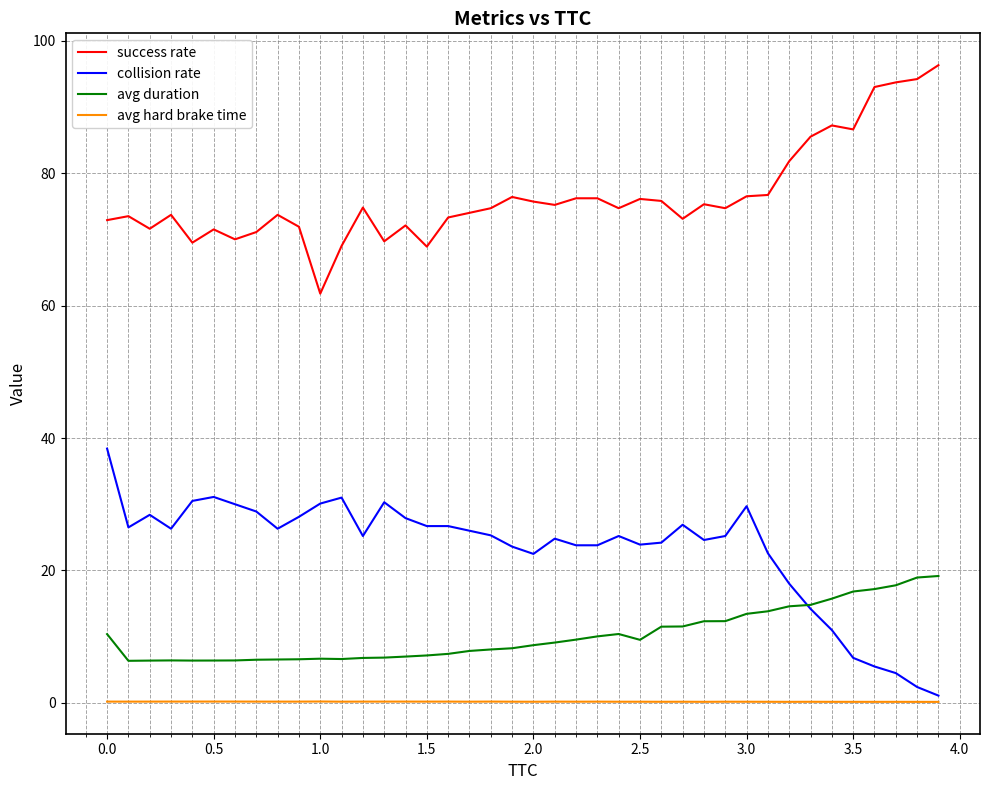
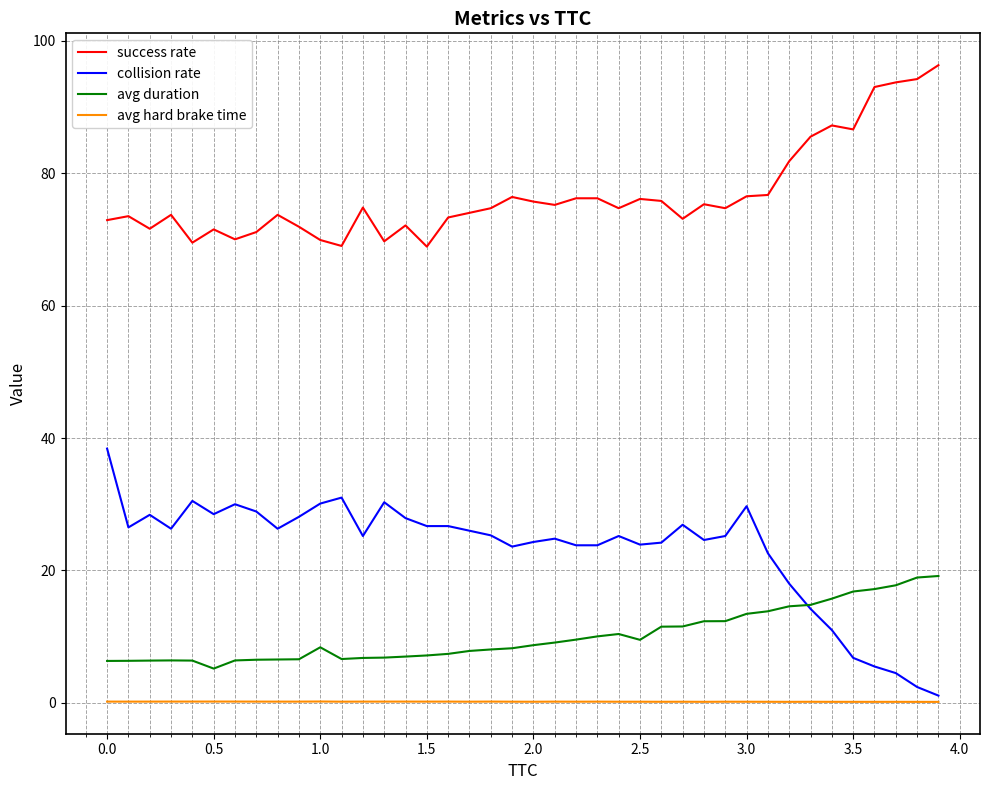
  {
    "success rate": {
      "0.0": 73,
      "0.5": 72,
-     "1.0": 62,
+     "1.0": 70,
      "1.5": 69,
      "2.0": 76,
      "2.5": 76,
      "3.0": 77,
      "3.5": 87
    },
    "collision rate": {
      "0.0": 38,
-     "0.5": 31,
+     "0.5": 29,
      "1.0": 30,
      "1.5": 27,
-     "2.0": 23,
+     "2.0": 24,
      "2.5": 24,
      "3.0": 30,
      "3.5": 7
    },
    "avg duration": {
-     "0.0": 10,
-     "0.5": 6,
-     "1.0": 7,
+     "0.0": 6,
+     "0.5": 5,
+     "1.0": 8,
      "1.5": 7,
      "2.0": 9,
      "2.5": 10,
      "3.0": 13,
      "3.5": 17
    },
    "avg hard brake time": {
      "0.0": 0,
      "0.5": 0,
      "1.0": 0,
      "1.5": 0,
      "2.0": 0,
      "2.5": 0,
      "3.0": 0,
      "3.5": 0
    }
  }
